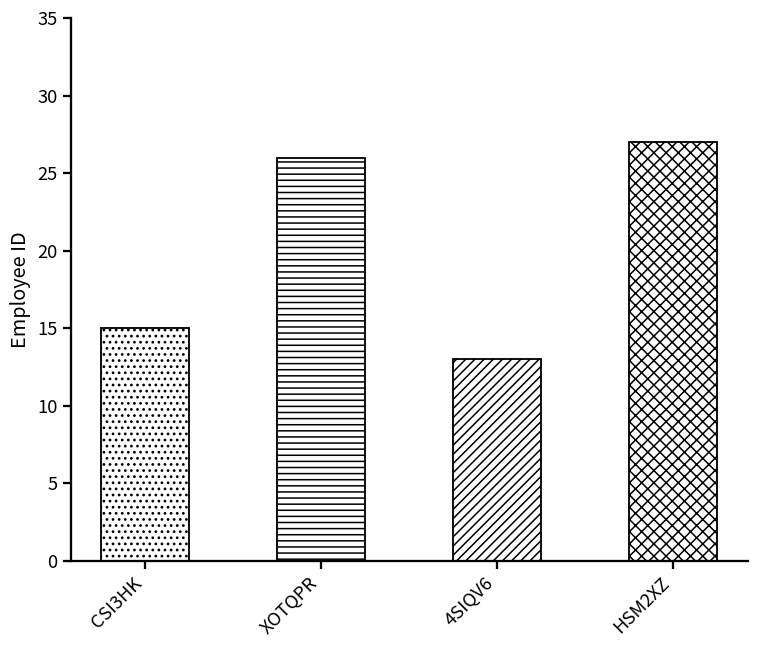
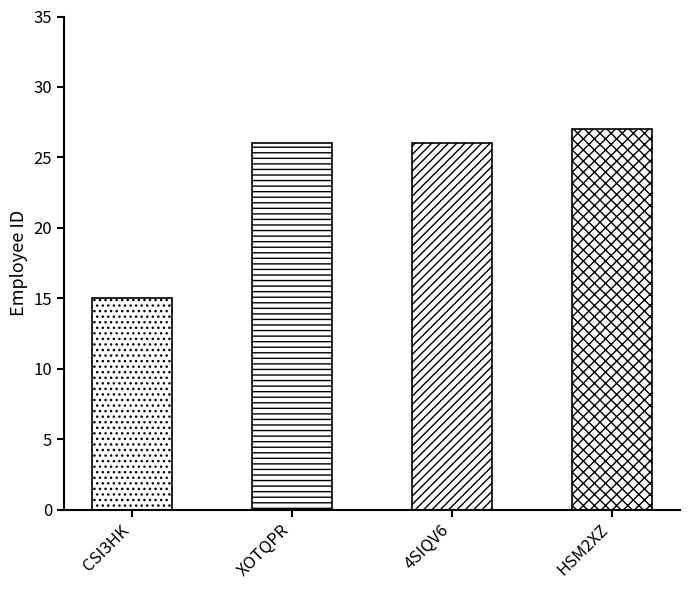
  {
    "CSI3HK": 15,
    "XOTQPR": 26,
-   "4SIQV6": 13,
+   "4SIQV6": 26,
    "HSM2XZ": 27
  }
